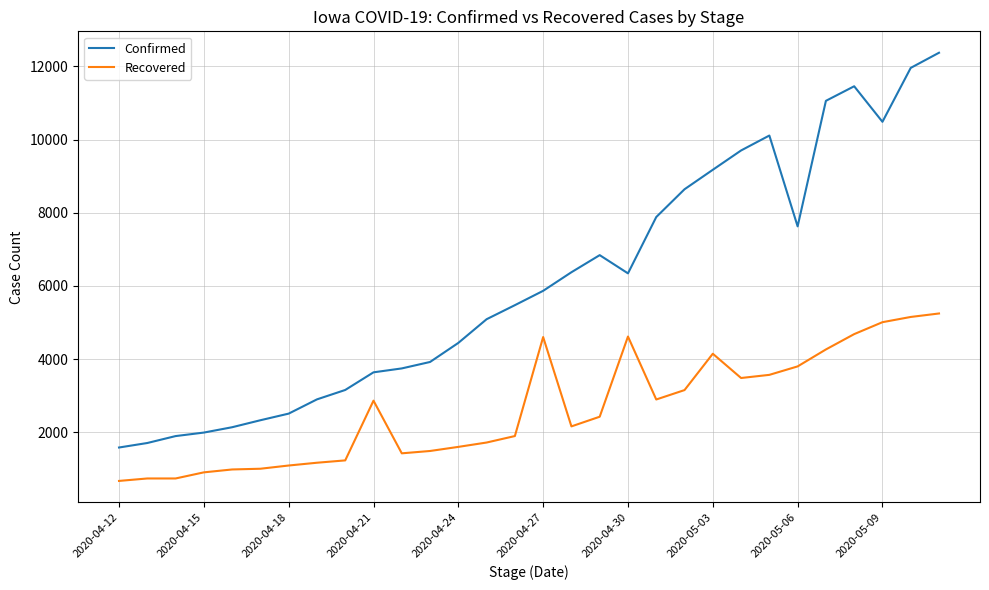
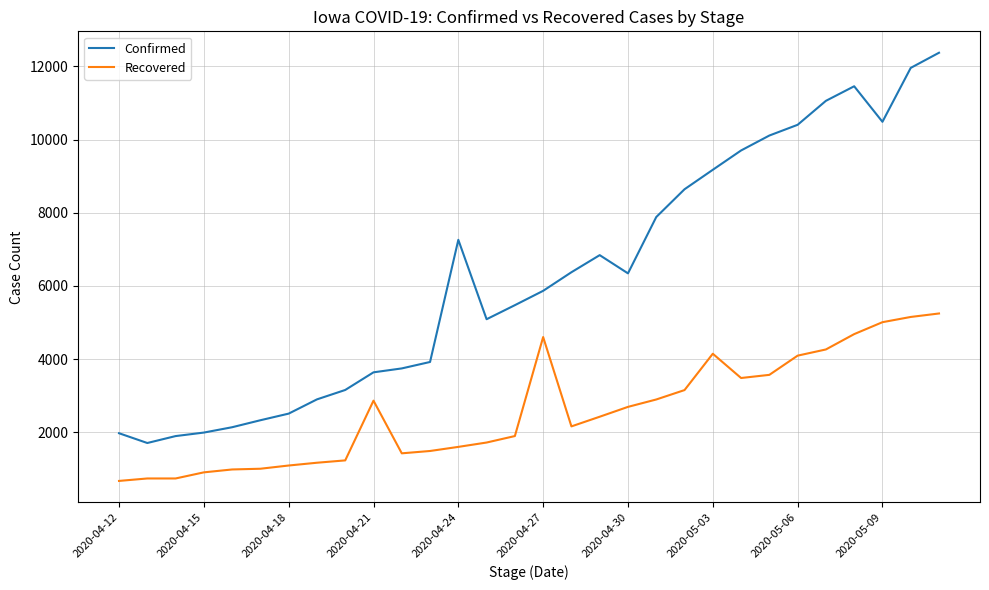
  {
    "Confirmed": {
-     "2020-04-12": 1600,
+     "2020-04-12": 2000,
      "2020-04-15": 2000,
      "2020-04-18": 2500,
      "2020-04-21": 3600,
-     "2020-04-24": 4400,
+     "2020-04-24": 7300,
      "2020-04-27": 5900,
      "2020-04-30": 6300,
      "2020-05-03": 9200,
-     "2020-05-06": 7600,
+     "2020-05-06": 10400,
      "2020-05-09": 10500
    },
    "Recovered": {
      "2020-04-12": 700,
      "2020-04-15": 900,
      "2020-04-18": 1100,
      "2020-04-21": 2900,
      "2020-04-24": 1600,
      "2020-04-27": 4600,
-     "2020-04-30": 4600,
+     "2020-04-30": 2700,
      "2020-05-03": 4100,
-     "2020-05-06": 3800,
+     "2020-05-06": 4100,
      "2020-05-09": 5000
    }
  }
